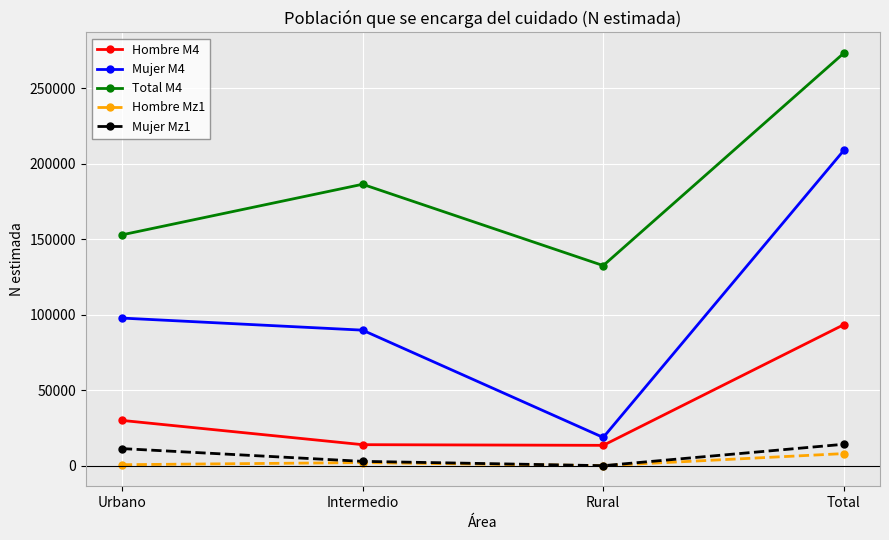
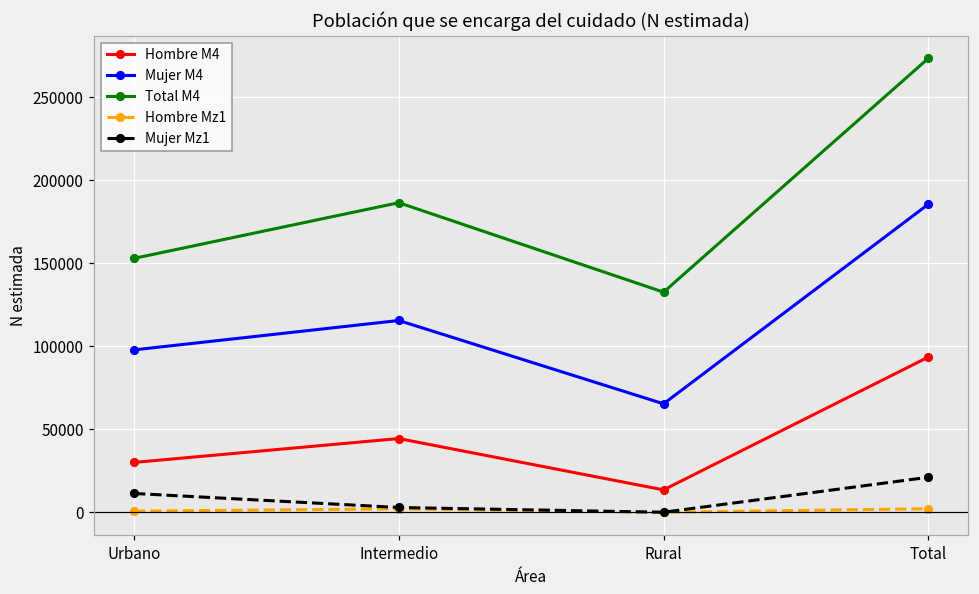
  {
    "Hombre M4": {
      "Urbano": 30000,
-     "Intermedio": 14000,
+     "Intermedio": 44000,
      "Rural": 13000,
      "Total": 93000
    },
    "Mujer M4": {
      "Urbano": 98000,
-     "Intermedio": 90000,
-     "Rural": 19000,
-     "Total": 209000
+     "Intermedio": 115000,
+     "Rural": 65000,
+     "Total": 185000
    },
    "Total M4": {
      "Urbano": 153000,
      "Intermedio": 186000,
      "Rural": 133000,
      "Total": 273000
    },
    "Hombre Mz1": {
      "Urbano": 1000,
-     "Total": 8000
+     "Total": 2000
    },
    "Mujer Mz1": {
      "Urbano": 11000,
-     "Total": 14000
+     "Total": 21000
    }
  }
